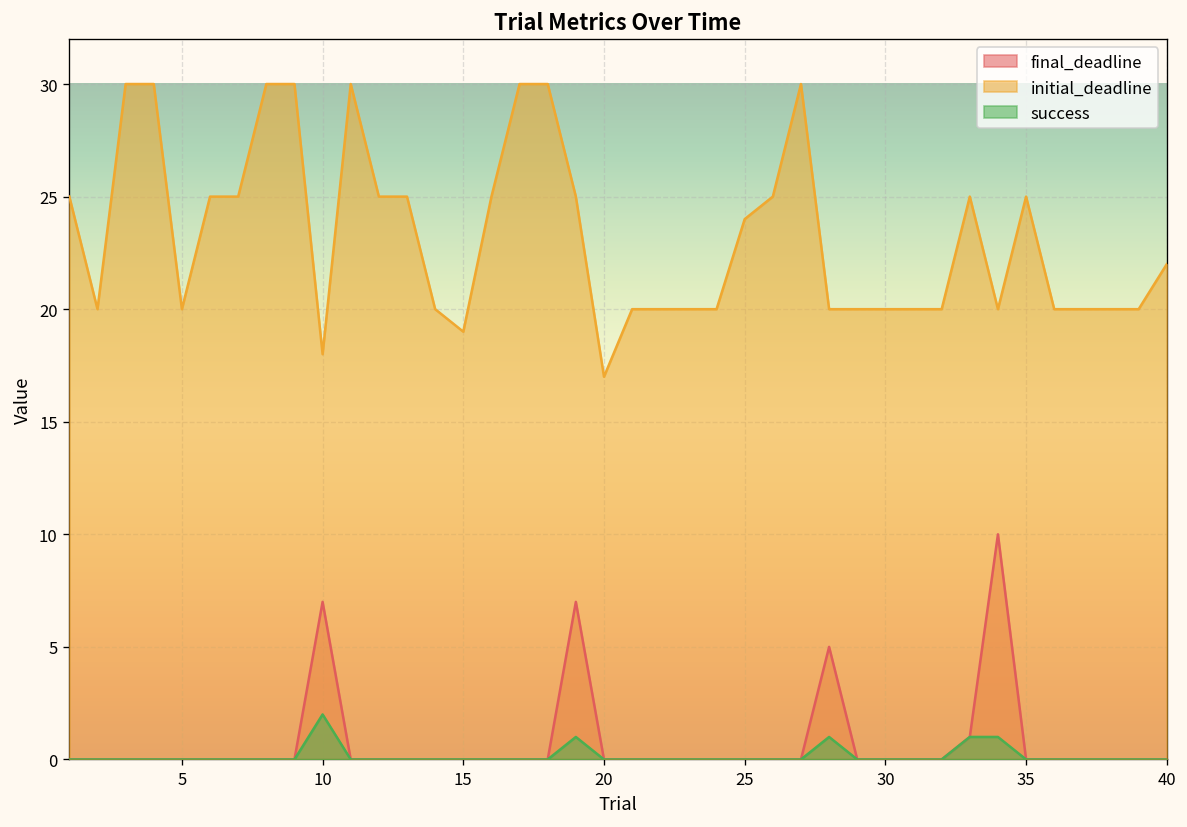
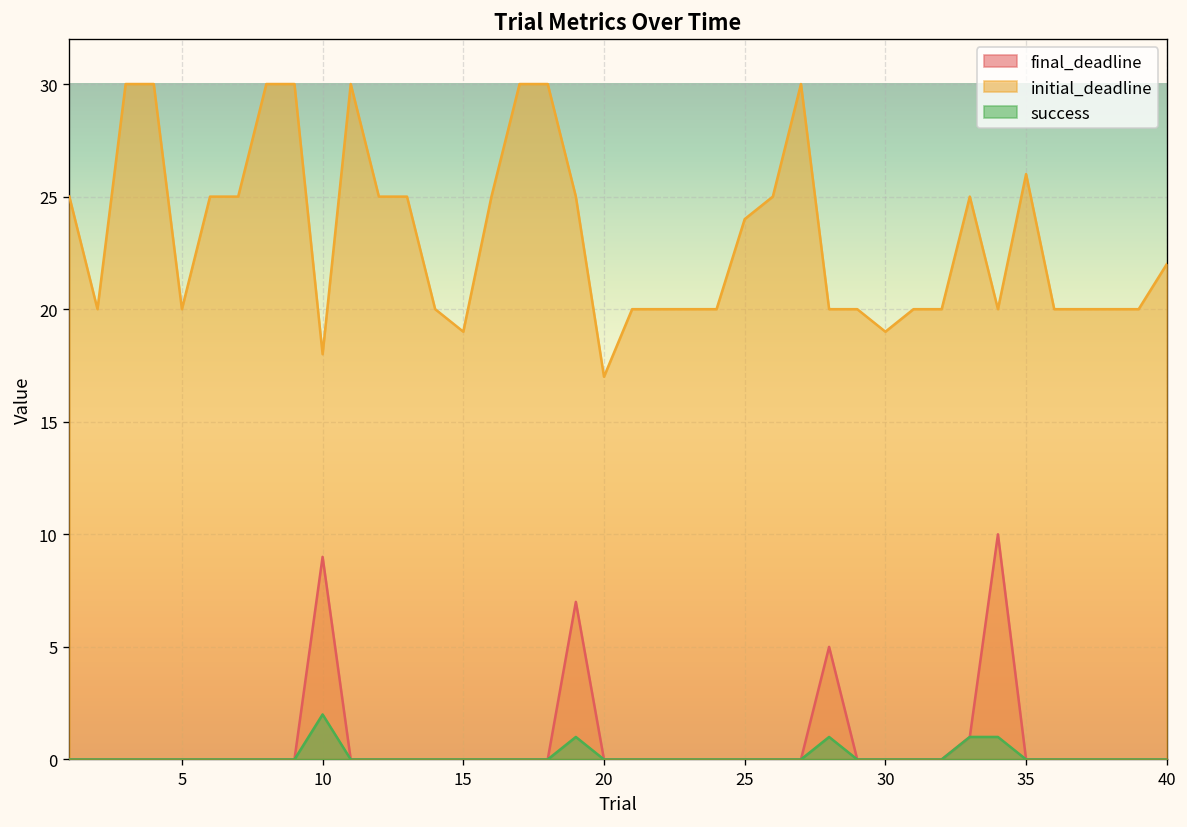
  {
    "final_deadline": {
-     "10": 7
+     "10": 9
    },
    "initial_deadline": {
      "5": 20,
      "10": 18,
      "15": 19,
      "20": 17,
      "25": 24,
-     "30": 20,
-     "35": 25,
+     "30": 19,
+     "35": 26,
      "40": 22
    },
    "success": {
      "10": 2
    }
  }
